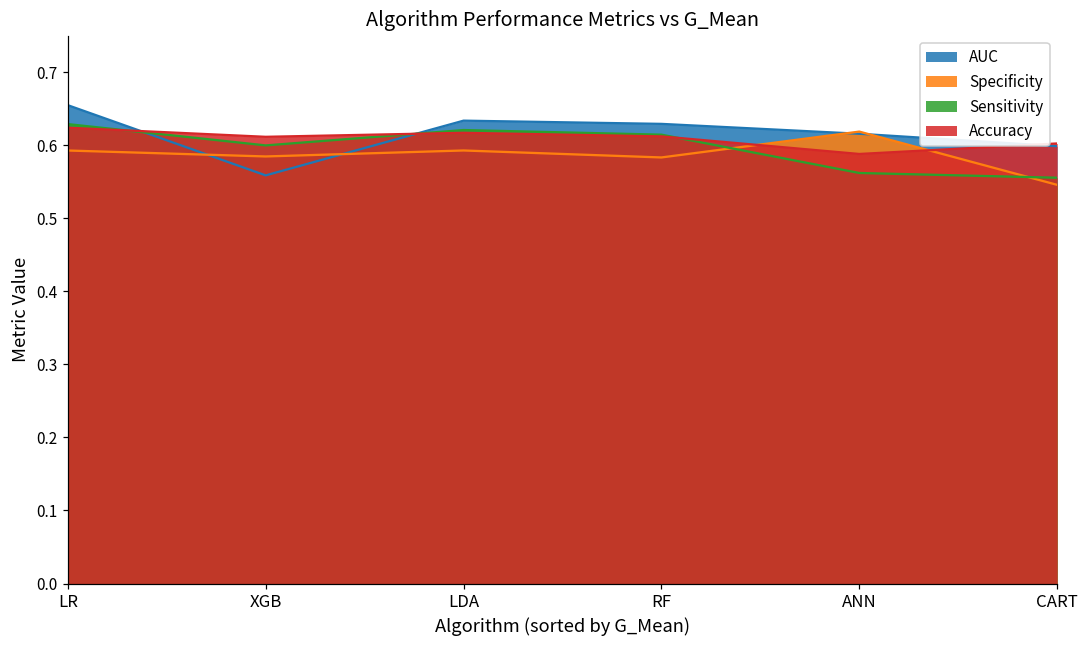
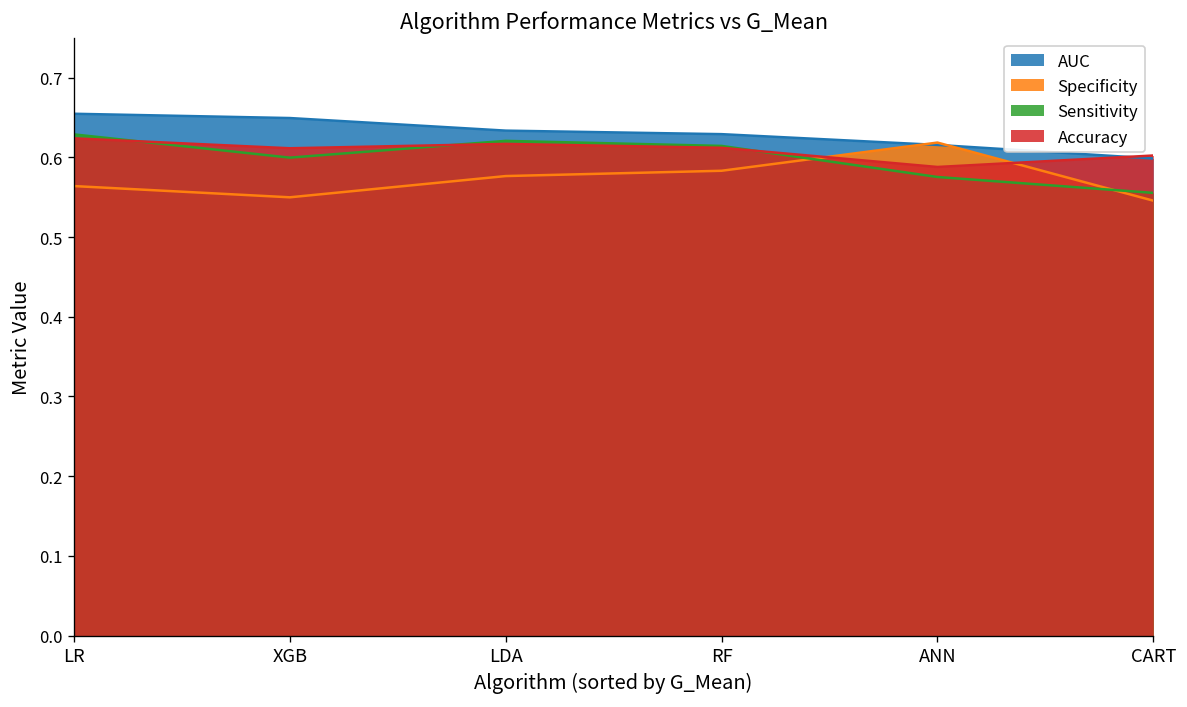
  {
    "AUC": {
      "LR": 0.65,
-     "XGB": 0.56,
+     "XGB": 0.65,
      "LDA": 0.63,
      "RF": 0.63
    },
    "Specificity": {
-     "LR": 0.59,
-     "XGB": 0.58,
-     "LDA": 0.59,
+     "LR": 0.56,
+     "XGB": 0.55,
+     "LDA": 0.58,
      "RF": 0.58,
      "CART": 0.55
    },
    "Sensitivity": {
      "LR": 0.63,
      "XGB": 0.60,
      "LDA": 0.62,
-     "ANN": 0.56,
+     "ANN": 0.58,
      "CART": 0.56
    },
    "Accuracy": {
      "LR": 0.62,
      "XGB": 0.61,
      "LDA": 0.62,
      "ANN": 0.59
    }
  }
